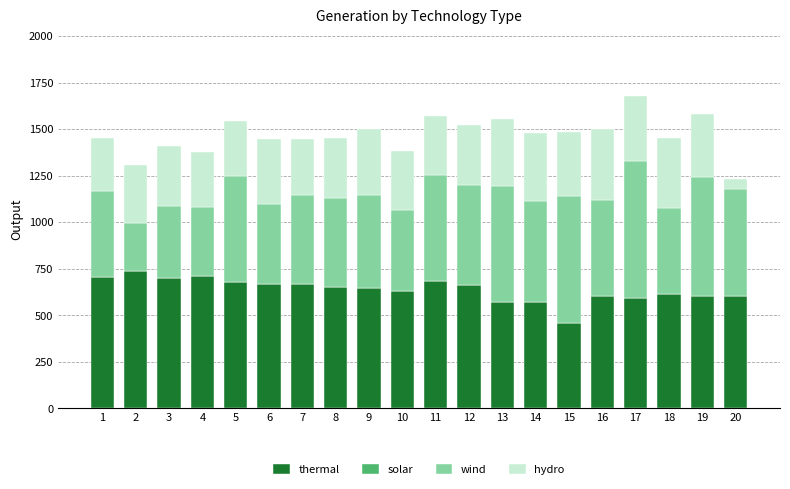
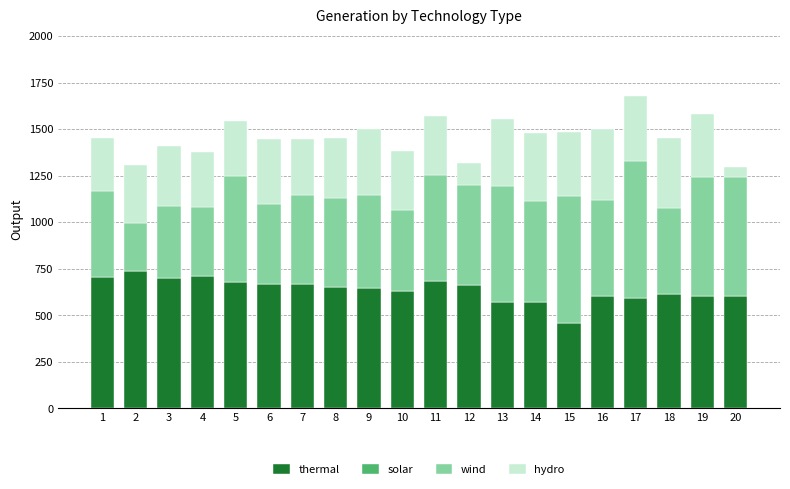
  {
    "solar": {
      "1": 700,
      "2": 740,
      "3": 700,
      "4": 710,
      "5": 680,
      "6": 670,
      "7": 670,
      "8": 650,
      "9": 640,
      "10": 630,
      "11": 690,
      "12": 660,
      "13": 570,
      "14": 570,
      "15": 460,
      "16": 600,
      "17": 590,
      "18": 620,
      "19": 610,
      "20": 610
    },
    "wind": {
      "1": 470,
      "2": 260,
      "3": 390,
      "4": 370,
      "5": 570,
      "6": 430,
      "7": 480,
      "8": 480,
      "9": 500,
      "10": 430,
      "11": 570,
      "12": 540,
      "13": 620,
      "14": 540,
      "15": 680,
      "16": 510,
      "17": 740,
      "18": 460,
      "19": 630,
-     "20": 570
+     "20": 640
    },
    "hydro": {
      "1": 280,
      "2": 310,
      "3": 330,
      "4": 300,
      "5": 300,
      "6": 350,
      "7": 300,
      "8": 320,
      "9": 360,
      "10": 320,
      "11": 320,
-     "12": 320,
+     "12": 120,
      "13": 360,
      "14": 360,
      "15": 340,
      "16": 380,
      "17": 350,
      "18": 380,
      "19": 340,
      "20": 50
    }
  }
